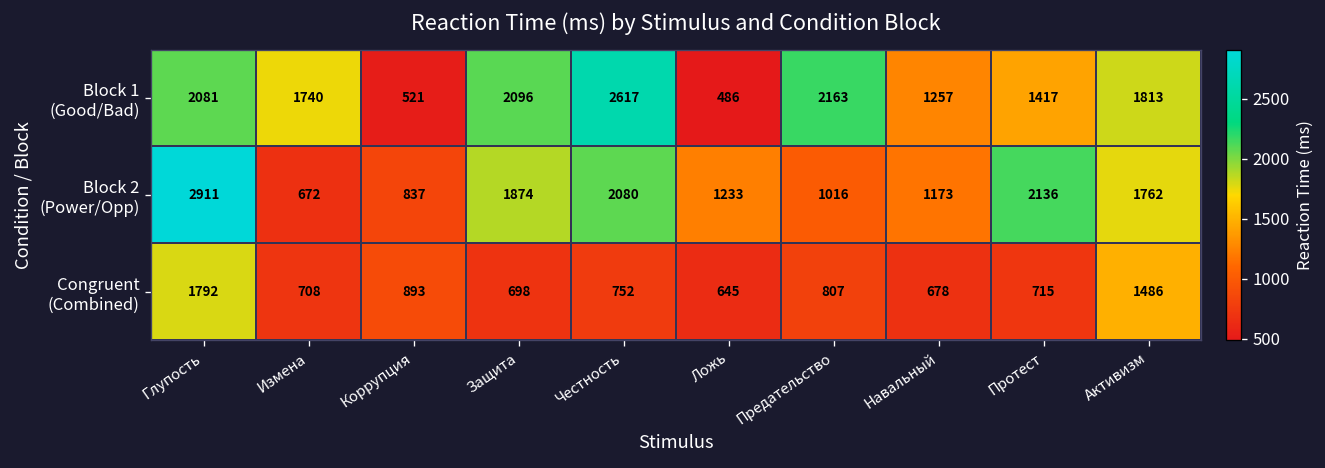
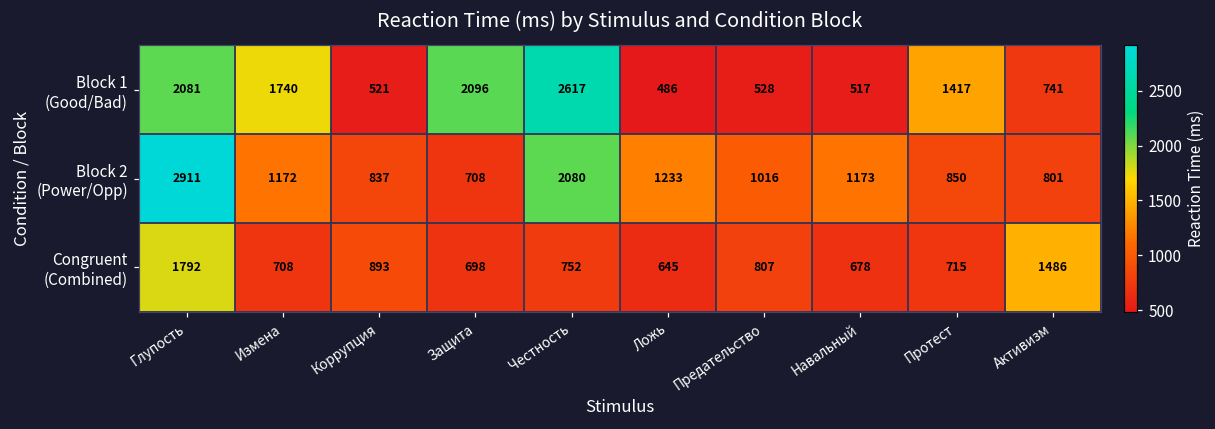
  {
    "Block 1 (Good/Bad)": {
      "Глупость": 2081,
      "Измена": 1740,
      "Коррупция": 521,
      "Защита": 2096,
      "Честность": 2617,
      "Ложь": 486,
-     "Предательство": 2163,
-     "Навальный": 1257,
+     "Предательство": 528,
+     "Навальный": 517,
      "Протест": 1417,
-     "Активизм": 1813
+     "Активизм": 741
    },
    "Block 2 (Power/Opp)": {
      "Глупость": 2911,
-     "Измена": 672,
+     "Измена": 1172,
      "Коррупция": 837,
-     "Защита": 1874,
+     "Защита": 708,
      "Честность": 2080,
      "Ложь": 1233,
      "Предательство": 1016,
      "Навальный": 1173,
-     "Протест": 2136,
-     "Активизм": 1762
+     "Протест": 850,
+     "Активизм": 801
    },
    "Congruent (Combined)": {
      "Глупость": 1792,
      "Измена": 708,
      "Коррупция": 893,
      "Защита": 698,
      "Честность": 752,
      "Ложь": 645,
      "Предательство": 807,
      "Навальный": 678,
      "Протест": 715,
      "Активизм": 1486
    }
  }
